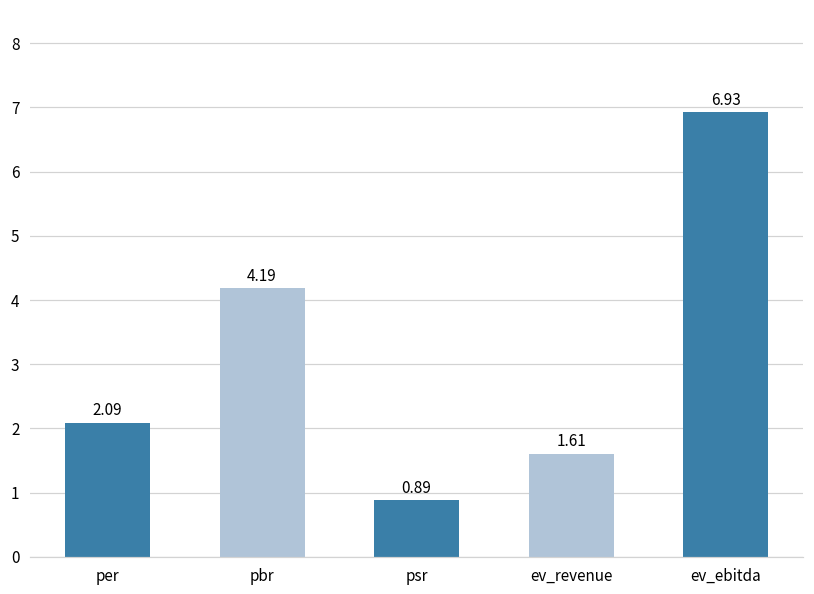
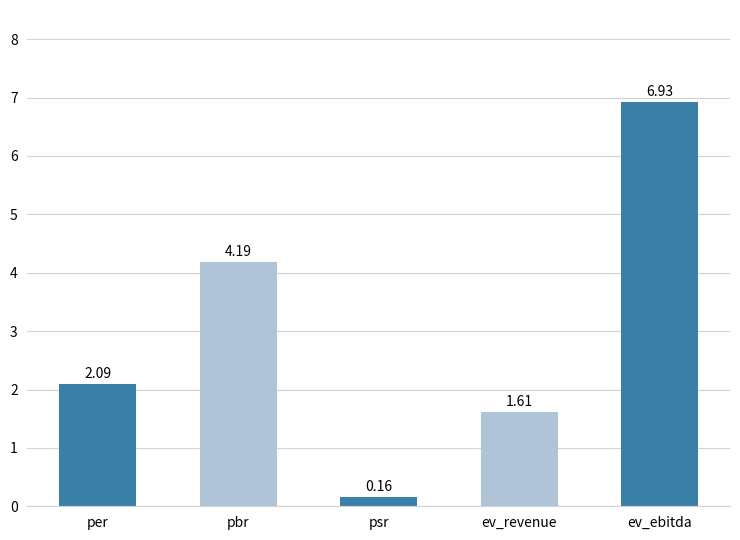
  {
    "per": 2.09,
    "pbr": 4.19,
-   "psr": 0.89,
+   "psr": 0.16,
    "ev_revenue": 1.61,
    "ev_ebitda": 6.93
  }
